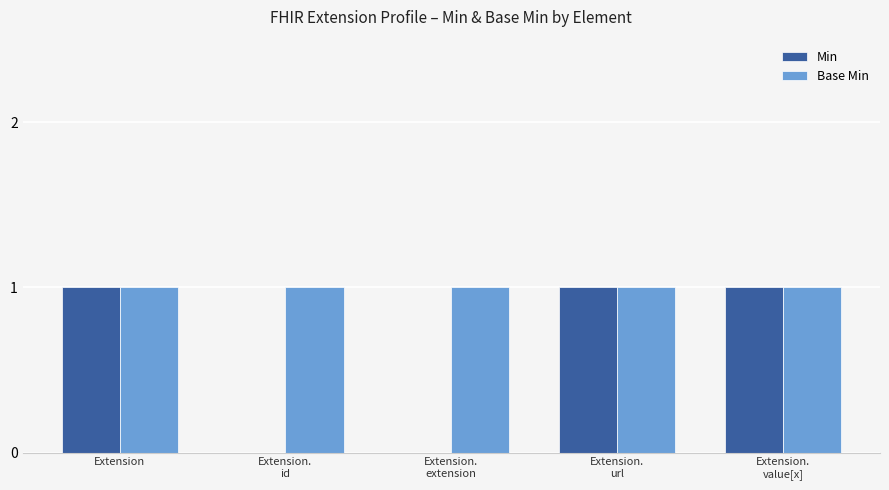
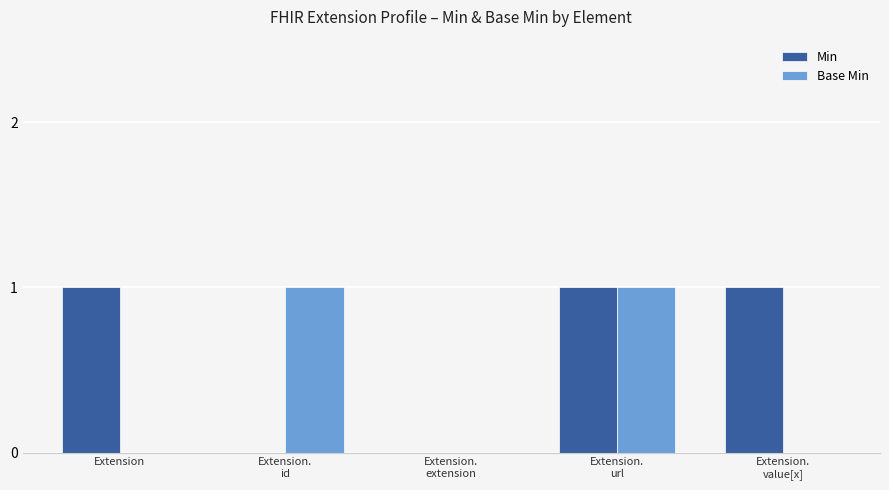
  {
    "Min": {
      "Extension": 1,
      "Extension. id": 0,
      "Extension. extension": 0,
      "Extension. url": 1,
      "Extension. value[x]": 1
    },
    "Base Min": {
-     "Extension": 1,
+     "Extension": 0,
      "Extension. id": 1,
-     "Extension. extension": 1,
+     "Extension. extension": 0,
      "Extension. url": 1,
-     "Extension. value[x]": 1
+     "Extension. value[x]": 0
    }
  }
